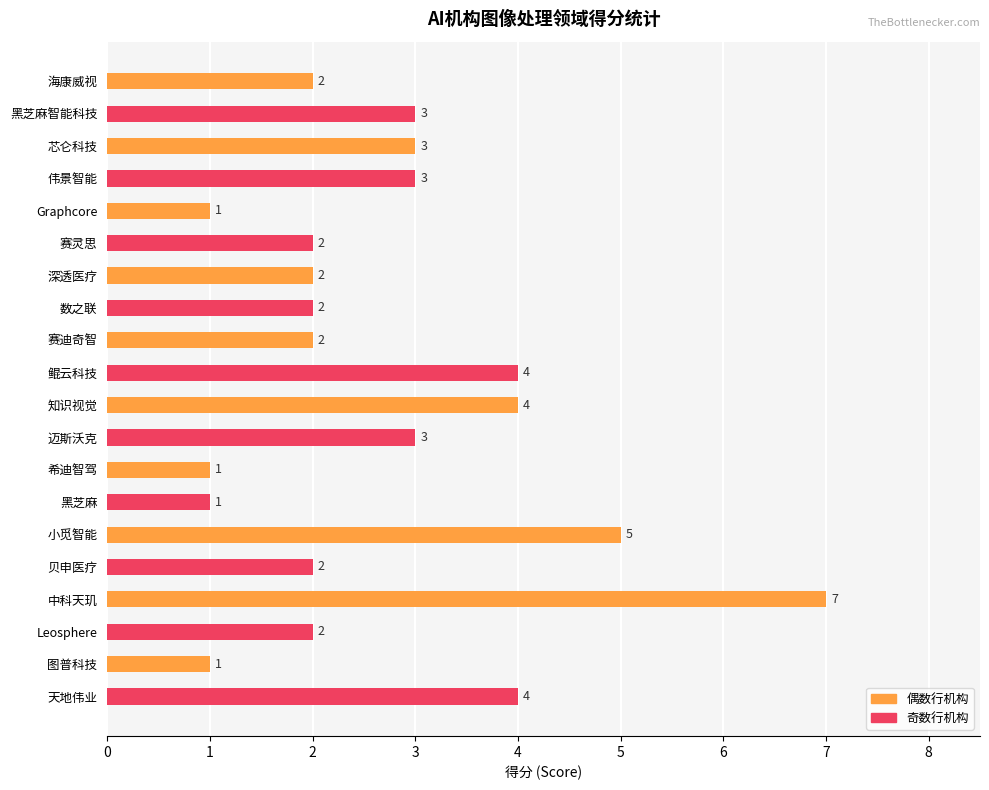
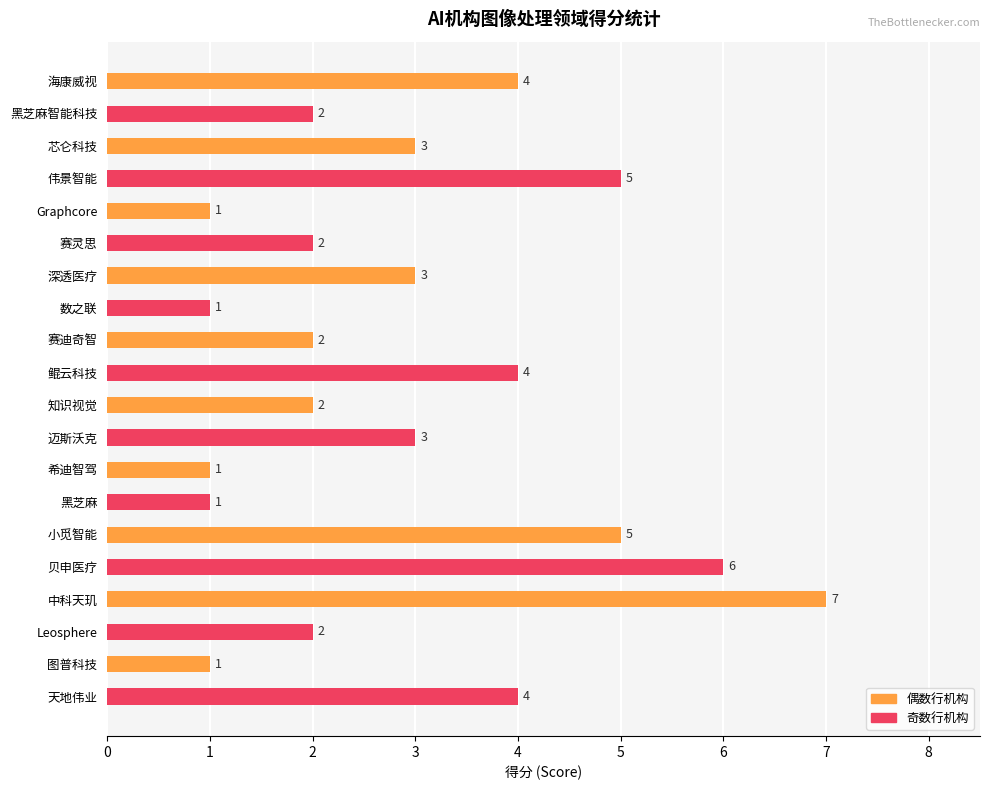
  {
-   "海康威视": 2,
-   "黑芝麻智能科技": 3,
+   "海康威视": 4,
+   "黑芝麻智能科技": 2,
    "芯仑科技": 3,
-   "伟景智能": 3,
+   "伟景智能": 5,
    "Graphcore": 1,
    "赛灵思": 2,
-   "深透医疗": 2,
-   "数之联": 2,
+   "深透医疗": 3,
+   "数之联": 1,
    "赛迪奇智": 2,
    "鲲云科技": 4,
-   "知识视觉": 4,
+   "知识视觉": 2,
    "迈斯沃克": 3,
    "希迪智驾": 1,
    "黑芝麻": 1,
    "小觅智能": 5,
-   "贝申医疗": 2,
+   "贝申医疗": 6,
    "中科天玑": 7,
    "Leosphere": 2,
    "图普科技": 1,
    "天地伟业": 4
  }
